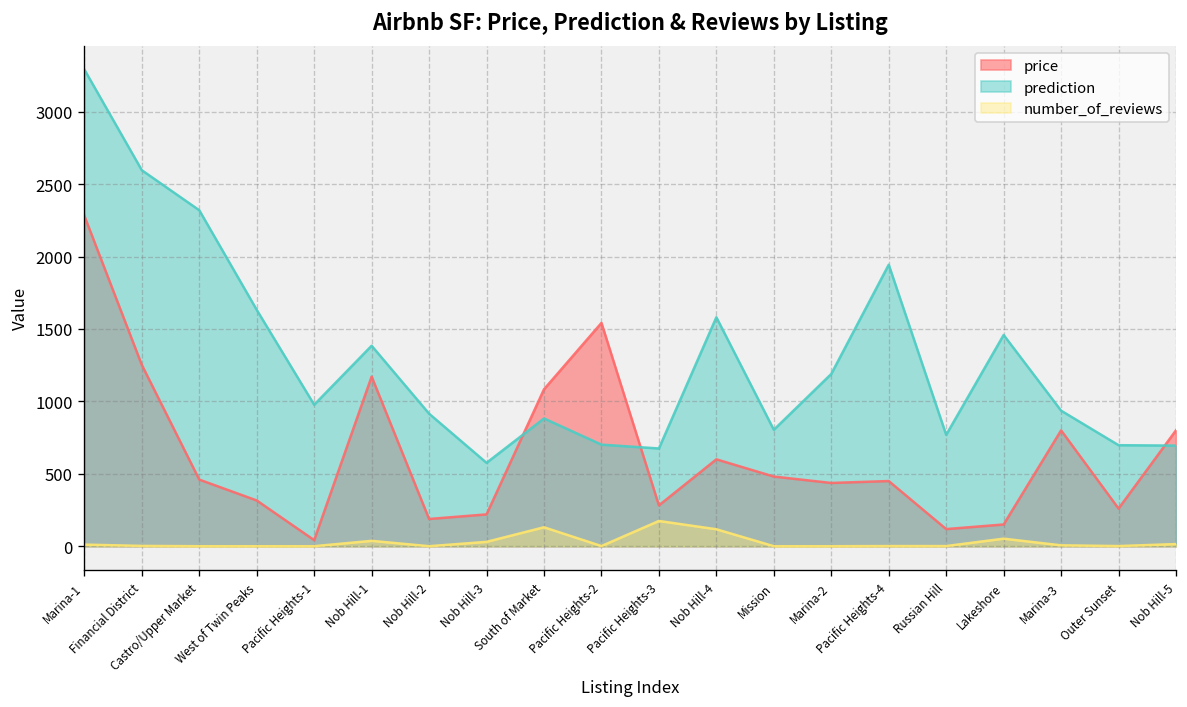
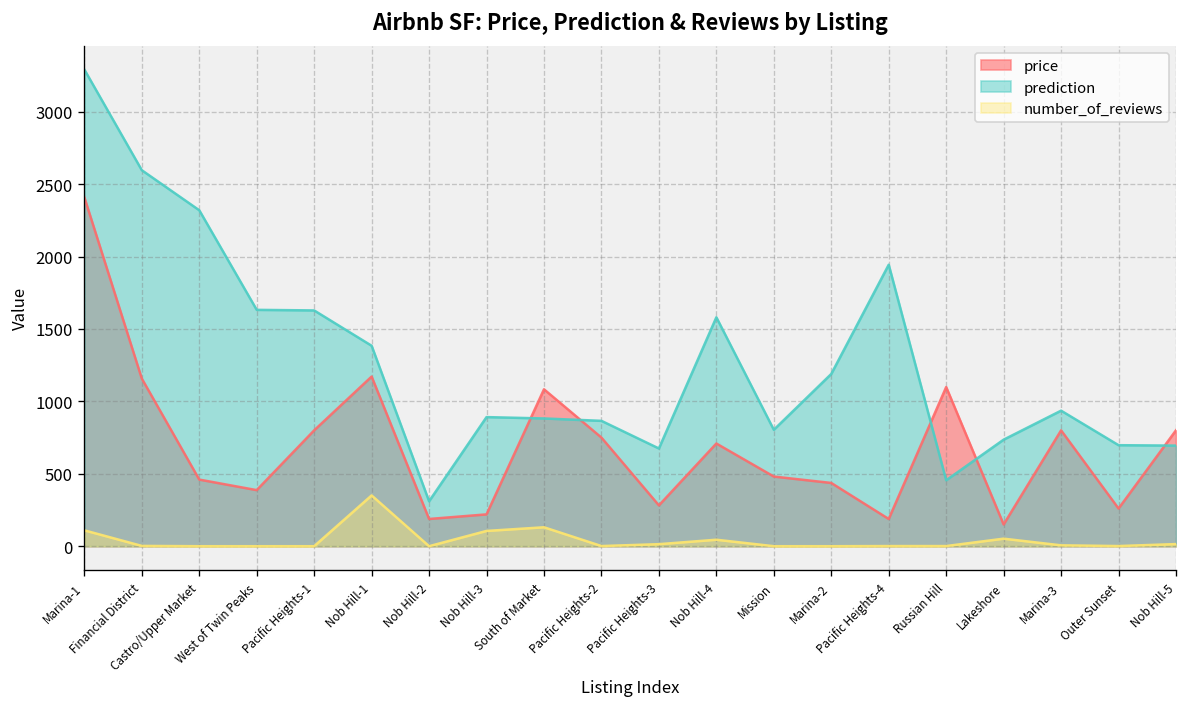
  {
    "price": {
-     "Marina-1": 2280,
-     "Financial District": 1250,
+     "Marina-1": 2410,
+     "Financial District": 1160,
      "Castro/Upper Market": 460,
-     "West of Twin Peaks": 320,
-     "Pacific Heights-1": 40,
+     "West of Twin Peaks": 390,
+     "Pacific Heights-1": 800,
      "Nob Hill-1": 1170,
      "Nob Hill-2": 190,
      "Nob Hill-3": 220,
      "South of Market": 1080,
-     "Pacific Heights-2": 1540,
+     "Pacific Heights-2": 750,
      "Pacific Heights-3": 280,
-     "Nob Hill-4": 600,
+     "Nob Hill-4": 710,
      "Mission": 480,
      "Marina-2": 440,
-     "Pacific Heights-4": 450,
-     "Russian Hill": 120,
+     "Pacific Heights-4": 190,
+     "Russian Hill": 1100,
      "Lakeshore": 150,
      "Marina-3": 800,
      "Outer Sunset": 260,
      "Nob Hill-5": 800
    },
    "prediction": {
      "Marina-1": 3290,
      "Financial District": 2600,
      "Castro/Upper Market": 2320,
      "West of Twin Peaks": 1630,
-     "Pacific Heights-1": 980,
+     "Pacific Heights-1": 1630,
      "Nob Hill-1": 1380,
-     "Nob Hill-2": 920,
-     "Nob Hill-3": 580,
+     "Nob Hill-2": 310,
+     "Nob Hill-3": 890,
      "South of Market": 880,
-     "Pacific Heights-2": 700,
+     "Pacific Heights-2": 870,
      "Pacific Heights-3": 670,
      "Nob Hill-4": 1580,
      "Mission": 800,
      "Marina-2": 1190,
      "Pacific Heights-4": 1940,
-     "Russian Hill": 770,
-     "Lakeshore": 1460,
+     "Russian Hill": 460,
+     "Lakeshore": 740,
      "Marina-3": 940,
      "Outer Sunset": 700,
      "Nob Hill-5": 690
    },
    "number_of_reviews": {
-     "Marina-1": 10,
+     "Marina-1": 110,
      "Financial District": 0,
      "Castro/Upper Market": 0,
      "West of Twin Peaks": 0,
      "Pacific Heights-1": 0,
-     "Nob Hill-1": 40,
+     "Nob Hill-1": 350,
      "Nob Hill-2": 0,
-     "Nob Hill-3": 30,
+     "Nob Hill-3": 110,
      "South of Market": 130,
      "Pacific Heights-2": 0,
-     "Pacific Heights-3": 170,
-     "Nob Hill-4": 120,
+     "Pacific Heights-3": 10,
+     "Nob Hill-4": 40,
      "Mission": 0,
      "Marina-2": 0,
      "Pacific Heights-4": 0,
      "Russian Hill": 0,
      "Lakeshore": 50,
      "Marina-3": 10,
      "Outer Sunset": 0,
      "Nob Hill-5": 10
    }
  }
